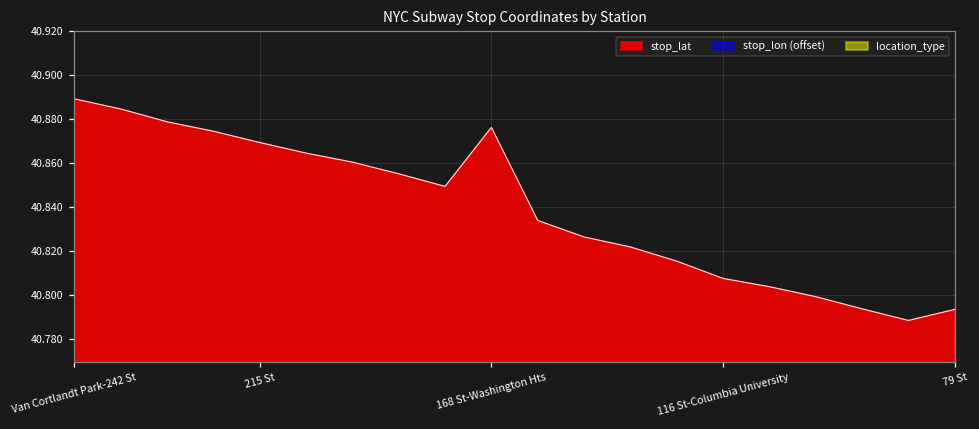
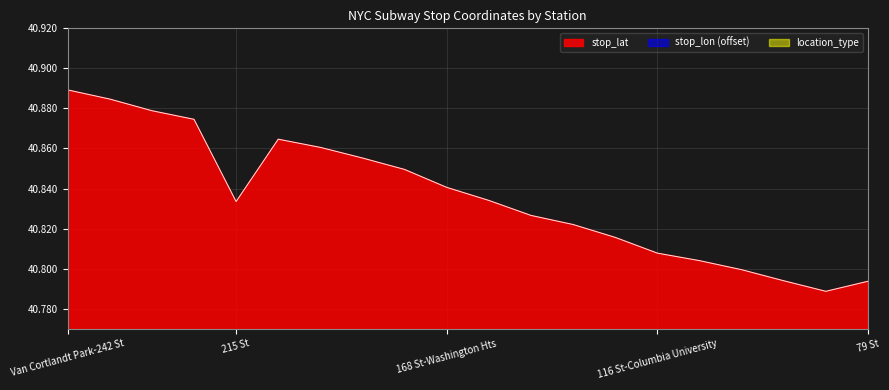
  {
    "stop_lat": {
      "Van Cortlandt Park-242 St": 40.889,
-     "215 St": 40.869,
-     "168 St-Washington Hts": 40.876,
+     "215 St": 40.833,
+     "168 St-Washington Hts": 40.841,
      "116 St-Columbia University": 40.808,
      "79 St": 40.794
    }
  }
